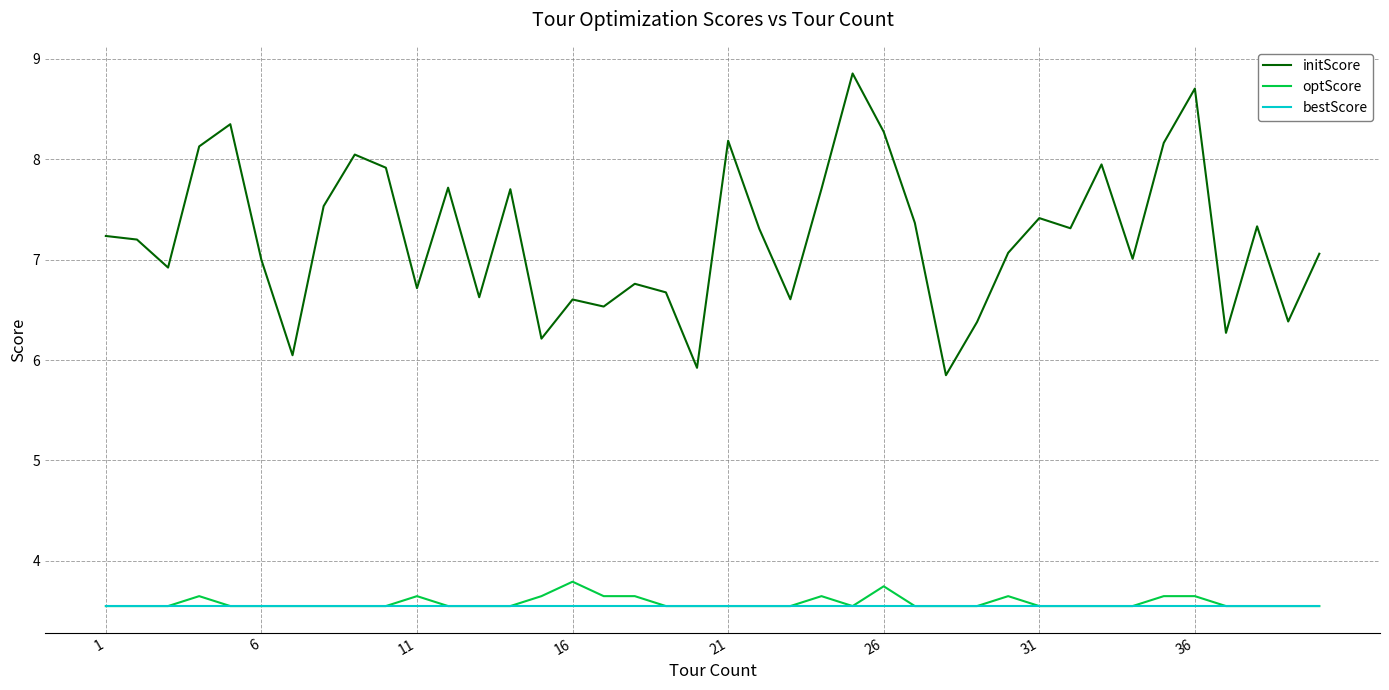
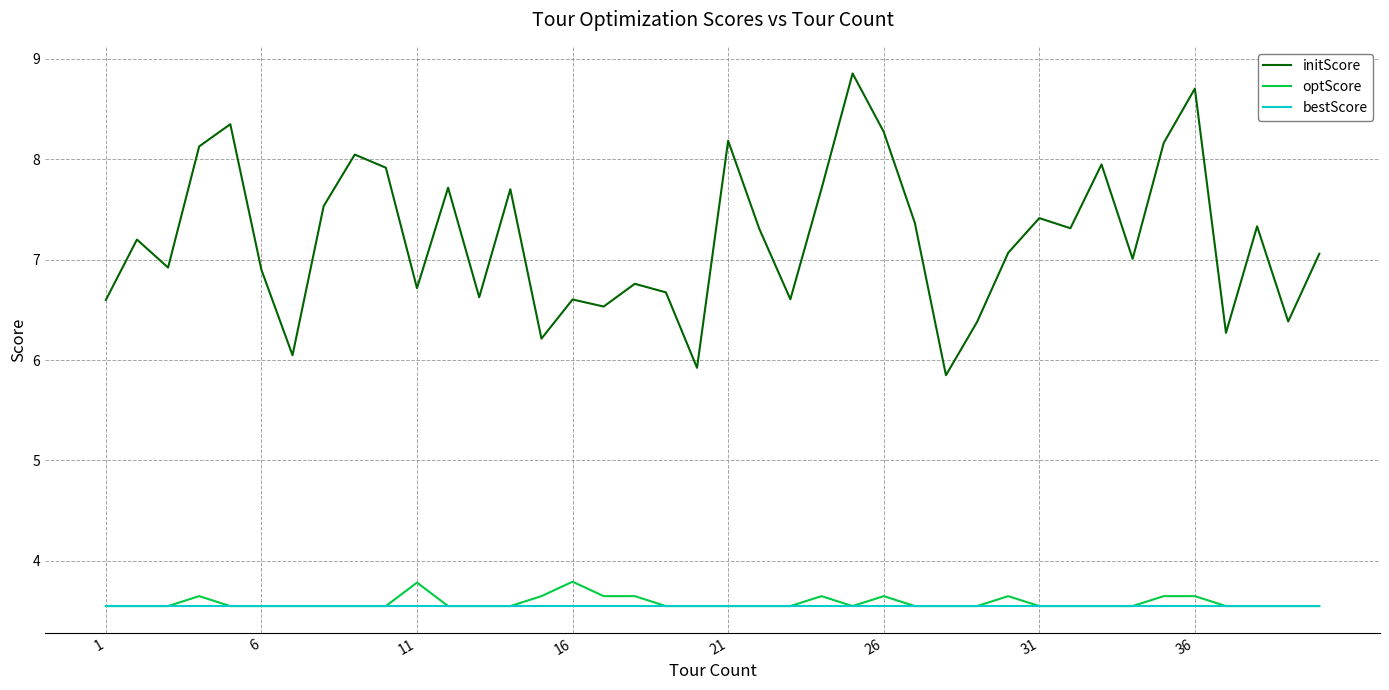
  {
    "initScore": {
-     "1": 7.24,
-     "6": 7.00,
+     "1": 6.60,
+     "6": 6.90,
      "11": 6.72,
      "16": 6.60,
      "21": 8.19,
      "26": 8.27,
      "31": 7.41,
      "36": 8.70
    },
    "optScore": {
-     "11": 3.65,
+     "11": 3.78,
      "16": 3.79,
-     "26": 3.75,
+     "26": 3.65,
      "36": 3.65
    },
    "bestScore": {
      "11": 3.55,
      "16": 3.55,
      "26": 3.55,
      "36": 3.55
    }
  }
